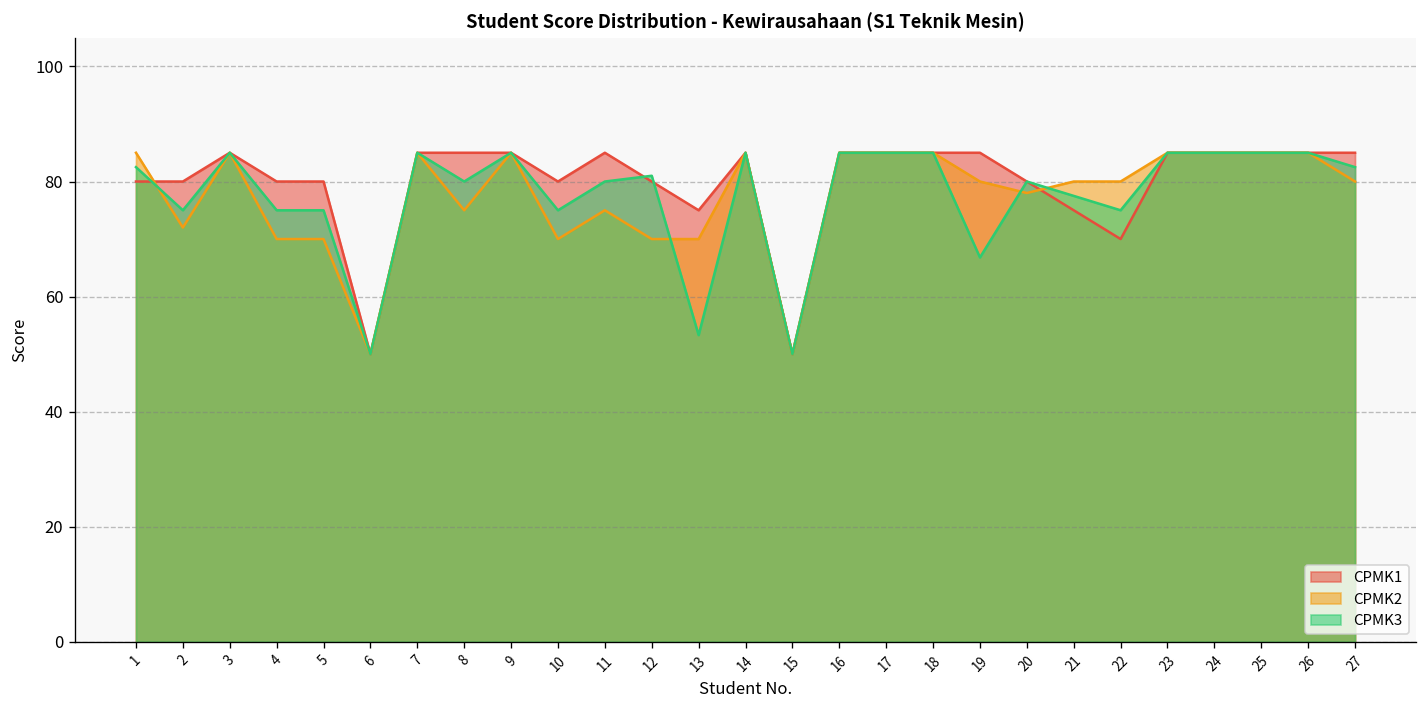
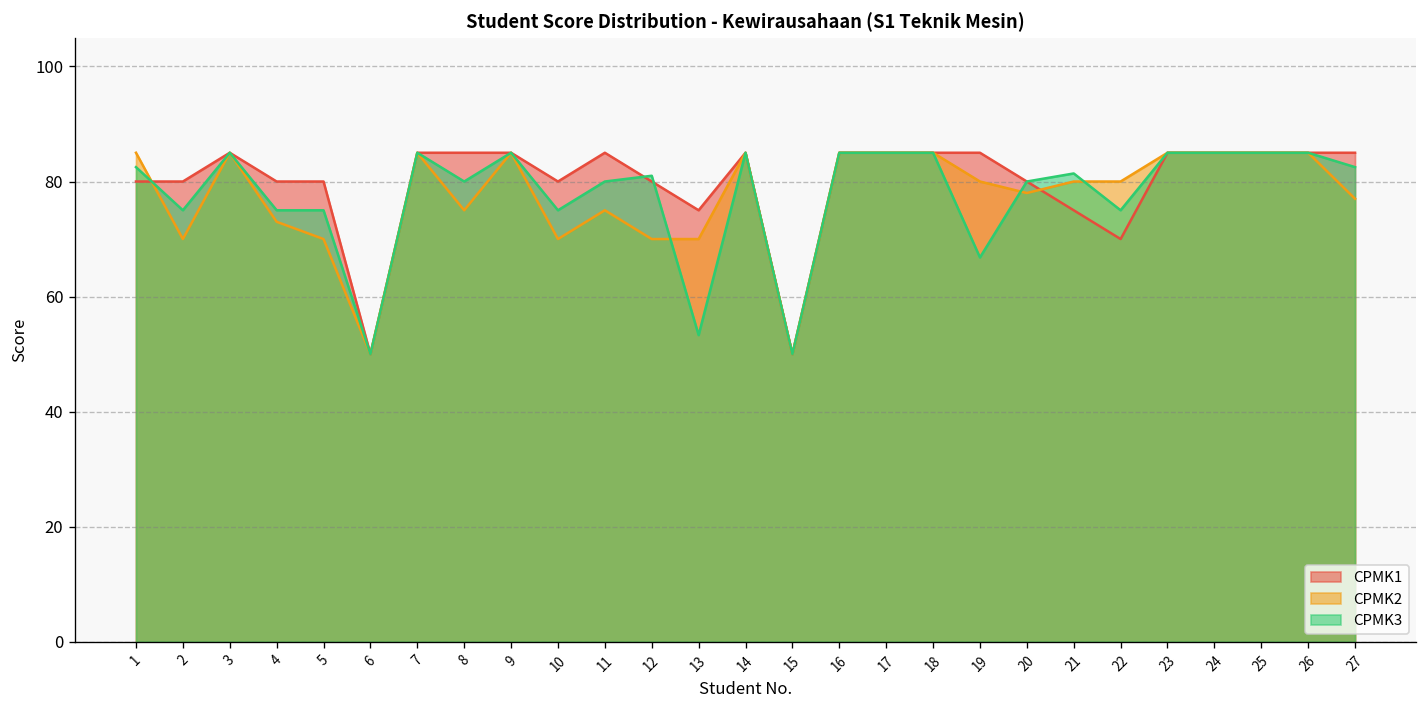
  {
    "CPMK1": {
      "1": 80,
      "2": 80,
      "4": 80,
      "5": 80,
      "8": 85,
      "10": 80,
      "11": 85,
      "12": 80,
      "13": 75,
      "19": 85,
      "21": 75,
      "22": 70,
      "27": 85
    },
    "CPMK2": {
      "1": 85,
-     "2": 72,
-     "4": 70,
+     "2": 70,
+     "4": 73,
      "5": 70,
      "8": 75,
      "10": 70,
      "11": 75,
      "12": 70,
      "13": 70,
      "19": 80,
      "20": 78,
      "21": 80,
      "22": 80,
-     "27": 80
+     "27": 77
    },
    "CPMK3": {
      "1": 83,
      "2": 75,
      "4": 75,
      "5": 75,
      "8": 80,
      "10": 75,
      "11": 80,
      "12": 81,
      "13": 53,
      "19": 67,
-     "21": 78,
+     "21": 81,
      "22": 75,
      "27": 83
    }
  }
